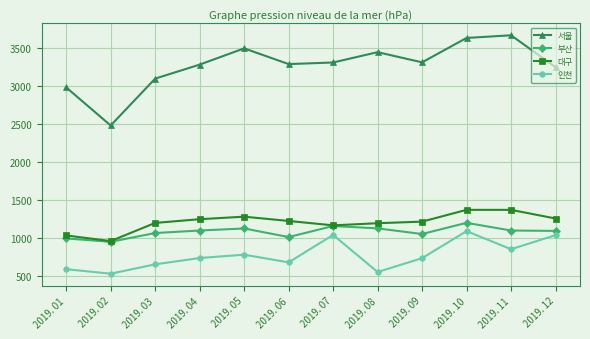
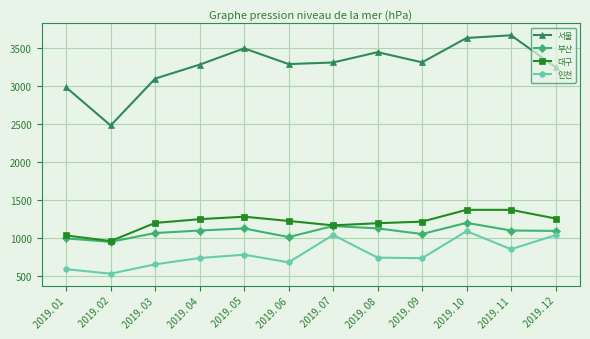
  {
    "인천": {
      "2019. 01": 600,
      "2019. 02": 500,
      "2019. 03": 700,
      "2019. 04": 700,
      "2019. 05": 800,
      "2019. 06": 700,
      "2019. 07": 1000,
-     "2019. 08": 600,
+     "2019. 08": 700,
      "2019. 09": 700,
      "2019. 10": 1100,
      "2019. 11": 900,
      "2019. 12": 1000
    }
  }
